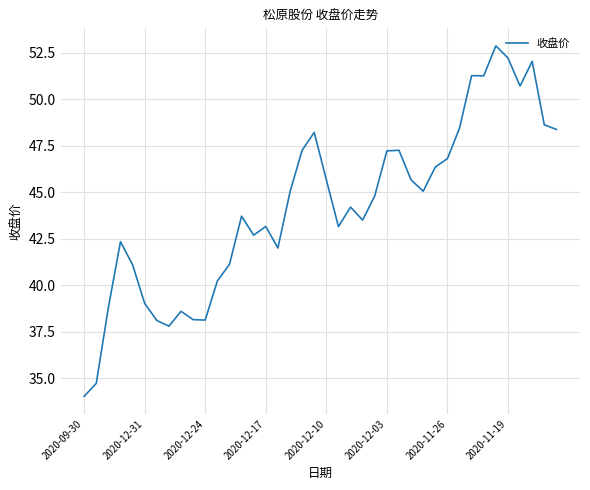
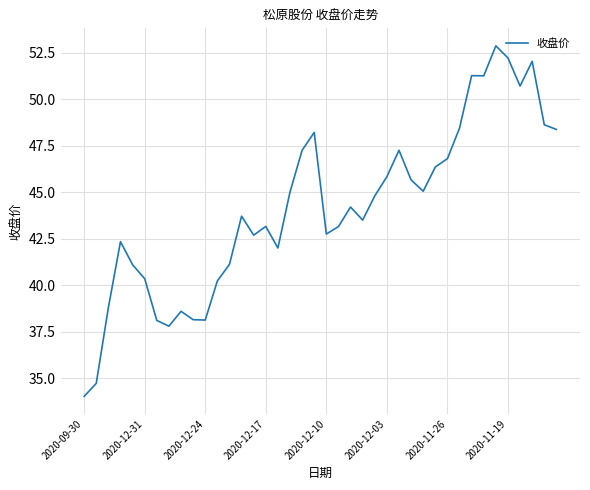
  {
    "2020-09-30": 34.0,
-   "2020-12-31": 39.0,
+   "2020-12-31": 40.4,
    "2020-12-24": 38.1,
    "2020-12-17": 43.2,
-   "2020-12-10": 45.7,
-   "2020-12-03": 47.2,
+   "2020-12-10": 42.8,
+   "2020-12-03": 45.8,
    "2020-11-26": 46.8,
    "2020-11-19": 52.2
  }
